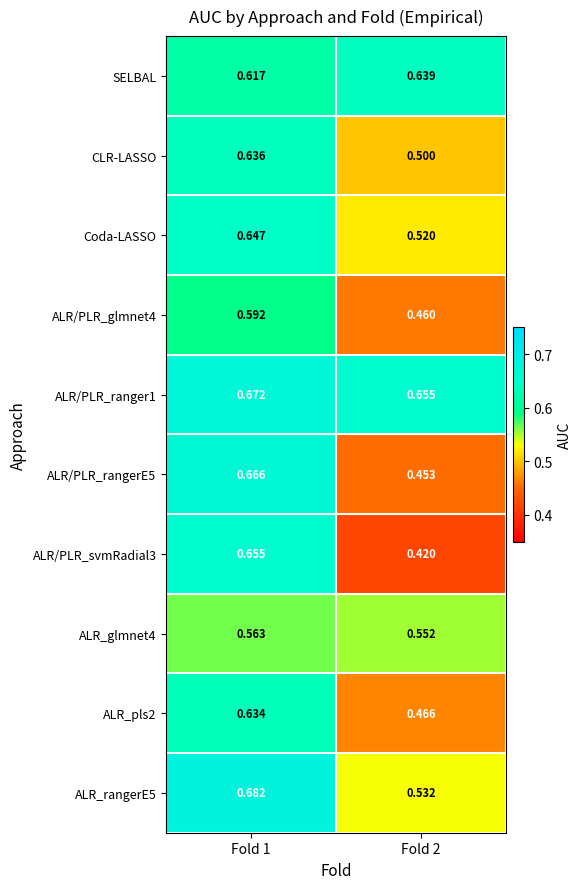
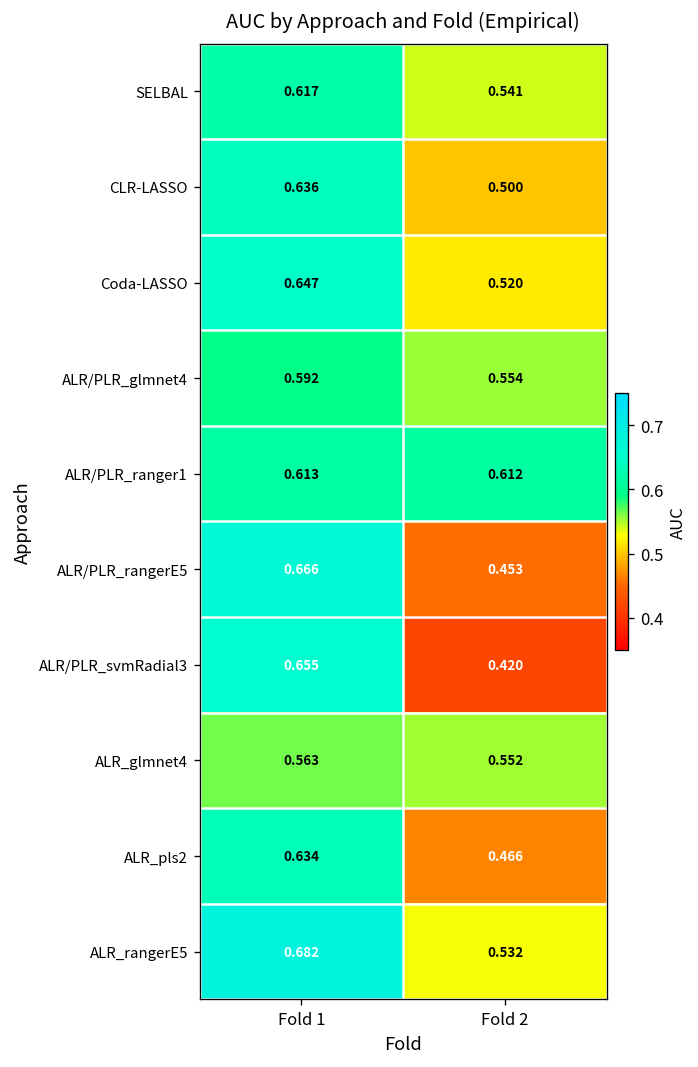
  {
    "SELBAL": {
      "Fold 1": 0.617,
-     "Fold 2": 0.639
+     "Fold 2": 0.541
    },
    "CLR-LASSO": {
      "Fold 1": 0.636,
      "Fold 2": 0.500
    },
    "Coda-LASSO": {
      "Fold 1": 0.647,
      "Fold 2": 0.520
    },
    "ALR/PLR_glmnet4": {
      "Fold 1": 0.592,
-     "Fold 2": 0.460
+     "Fold 2": 0.554
    },
    "ALR/PLR_ranger1": {
-     "Fold 1": 0.672,
-     "Fold 2": 0.655
+     "Fold 1": 0.613,
+     "Fold 2": 0.612
    },
    "ALR/PLR_rangerE5": {
      "Fold 1": 0.666,
      "Fold 2": 0.453
    },
    "ALR/PLR_svmRadial3": {
      "Fold 1": 0.655,
      "Fold 2": 0.420
    },
    "ALR_glmnet4": {
      "Fold 1": 0.563,
      "Fold 2": 0.552
    },
    "ALR_pls2": {
      "Fold 1": 0.634,
      "Fold 2": 0.466
    },
    "ALR_rangerE5": {
      "Fold 1": 0.682,
      "Fold 2": 0.532
    }
  }
